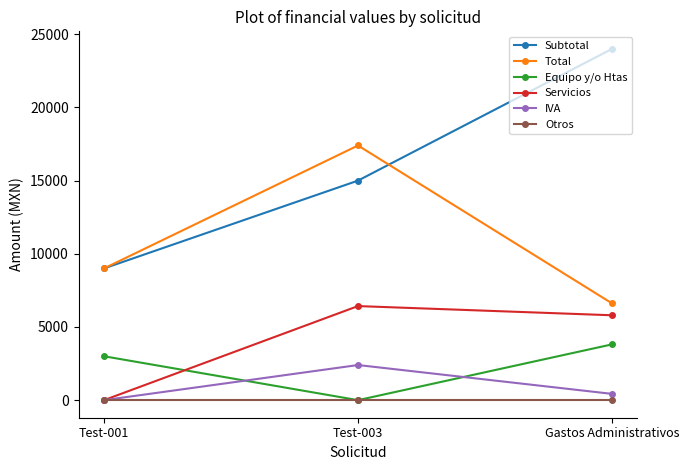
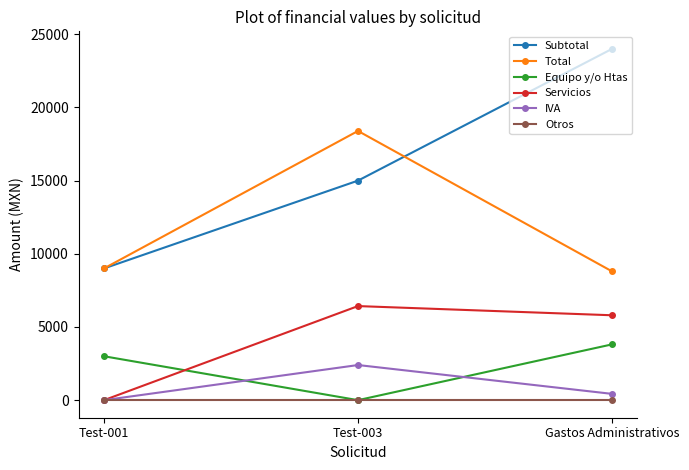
  {
    "Subtotal": {
      "Test-003": 15000
    },
    "Total": {
-     "Test-003": 17400,
-     "Gastos Administrativos": 6600
+     "Test-003": 18400,
+     "Gastos Administrativos": 8800
    },
    "Equipo y/o Htas": {
      "Test-001": 3000,
      "Gastos Administrativos": 3800
    },
    "Servicios": {
      "Test-003": 6400,
      "Gastos Administrativos": 5800
    },
    "IVA": {
      "Test-003": 2400,
      "Gastos Administrativos": 400
    },
    "Otros": {
      "Gastos Administrativos": 0
    }
  }
